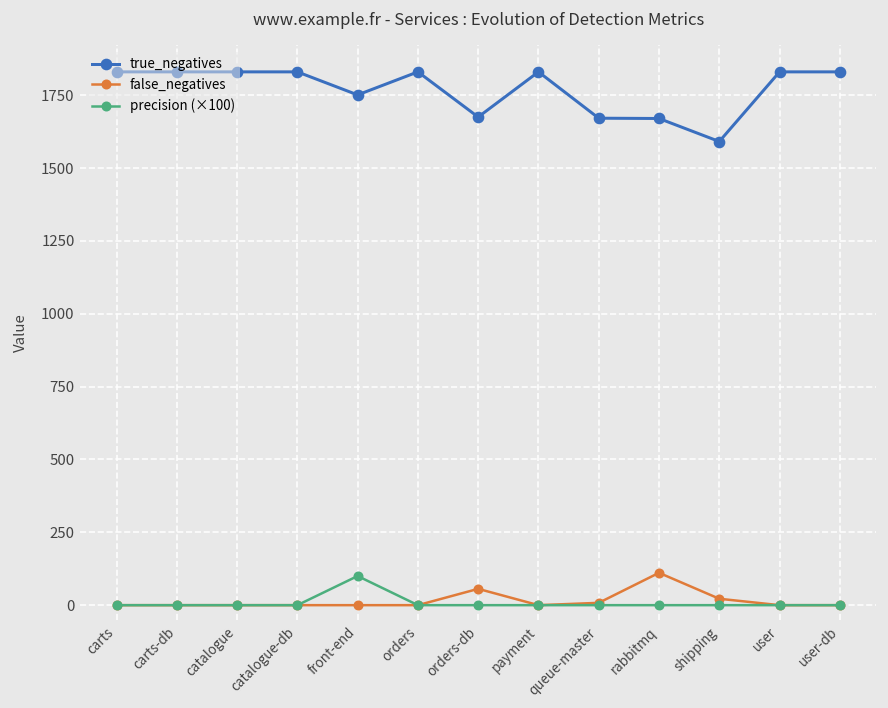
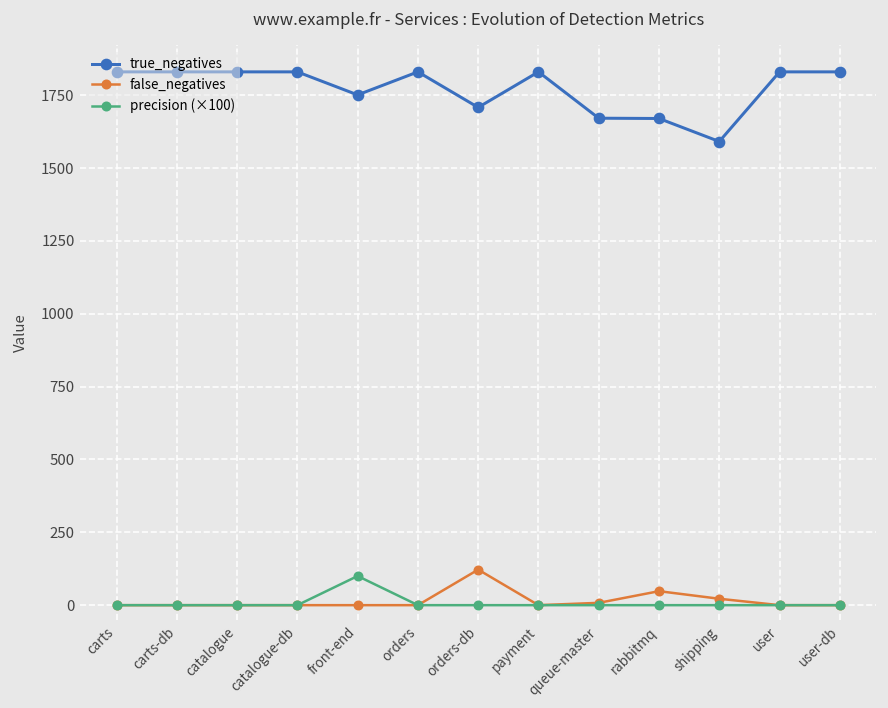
  {
    "true_negatives": {
      "catalogue-db": 1830,
      "front-end": 1750,
      "orders": 1830,
-     "orders-db": 1680,
+     "orders-db": 1710,
      "payment": 1830,
      "queue-master": 1670,
      "rabbitmq": 1670,
      "shipping": 1590,
      "user": 1830,
      "user-db": 1830
    },
    "false_negatives": {
      "front-end": 0,
-     "orders-db": 60,
-     "rabbitmq": 110,
+     "orders-db": 120,
+     "rabbitmq": 50,
      "shipping": 20
    },
    "precision (×100)": {
      "front-end": 100,
      "orders-db": 0,
      "rabbitmq": 0,
      "shipping": 0
    }
  }
